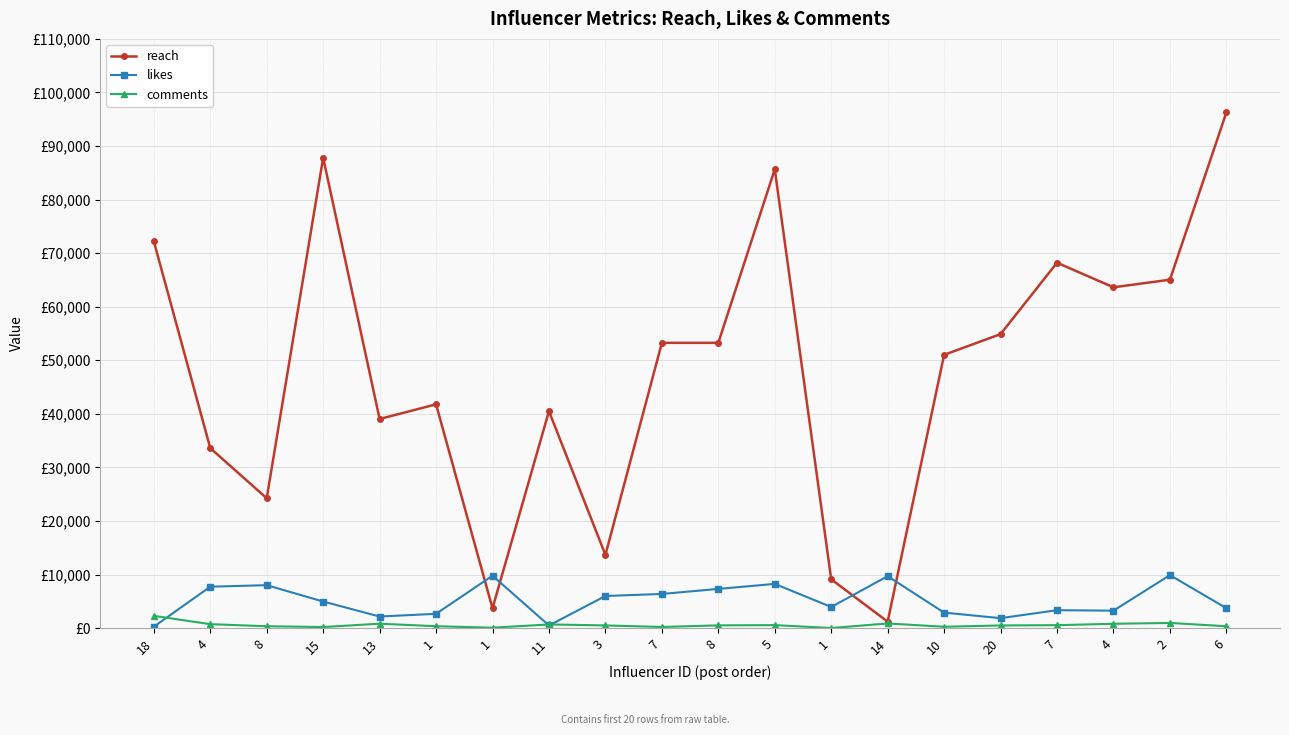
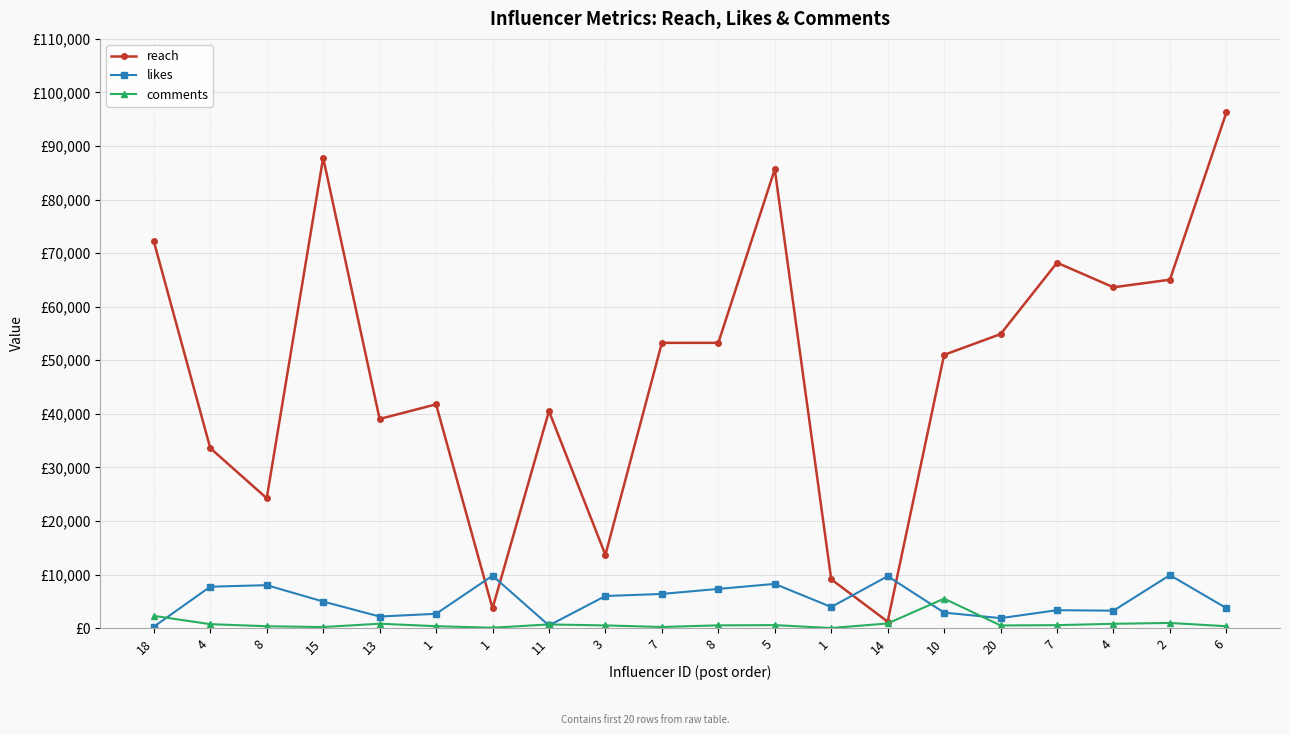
  {
    "reach": {
      "18": "£72,000",
      "15": "£88,000",
      "13": "£39,000",
      "11": "£41,000",
      "3": "£14,000",
      "5": "£86,000",
      "10": "£51,000",
      "20": "£55,000",
      "2": "£65,000",
      "6": "£96,000"
    },
    "likes": {
      "18": "£0",
      "15": "£5,000",
      "13": "£2,000",
      "3": "£6,000",
      "5": "£8,000",
      "14": "£10,000",
      "10": "£3,000",
      "20": "£2,000",
      "2": "£10,000",
      "6": "£4,000"
    },
    "comments": {
      "18": "£2,000",
      "15": "£0",
      "13": "£1,000",
      "3": "£0",
      "5": "£1,000",
-     "10": "£0",
+     "10": "£6,000",
      "20": "£0",
      "2": "£1,000",
      "6": "£0"
    }
  }
